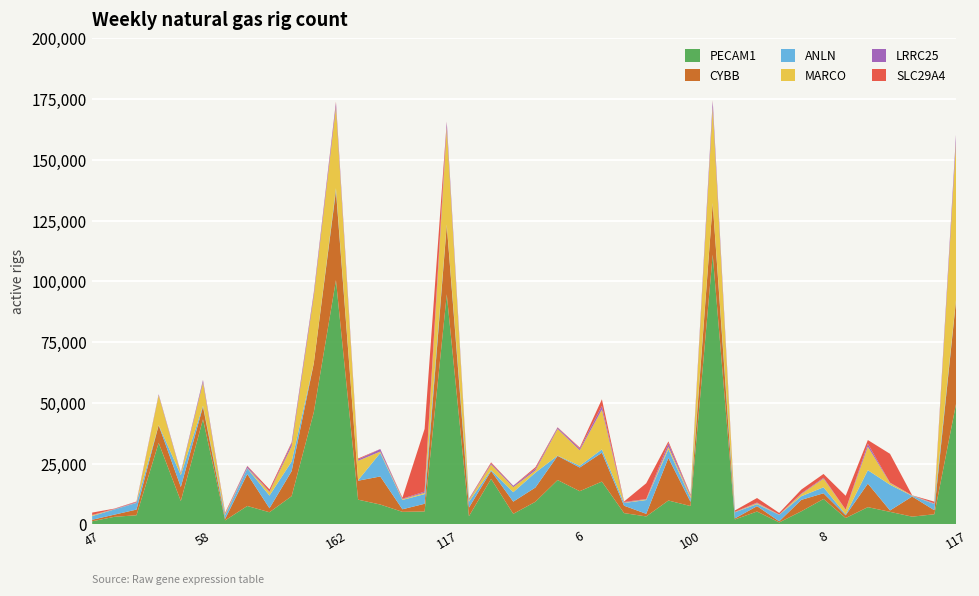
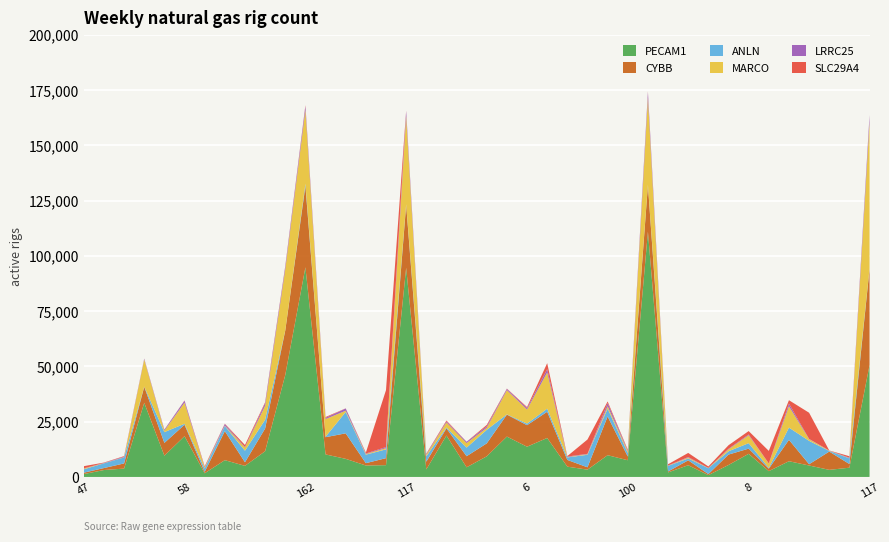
  {
    "PECAM1": {
-     "58": "43,000",
-     "162": "100,000",
+     "58": "18,000",
+     "162": "95,000",
      "100": "8,000"
    },
    "MARCO": {
      "162": "33,000"
    }
  }
